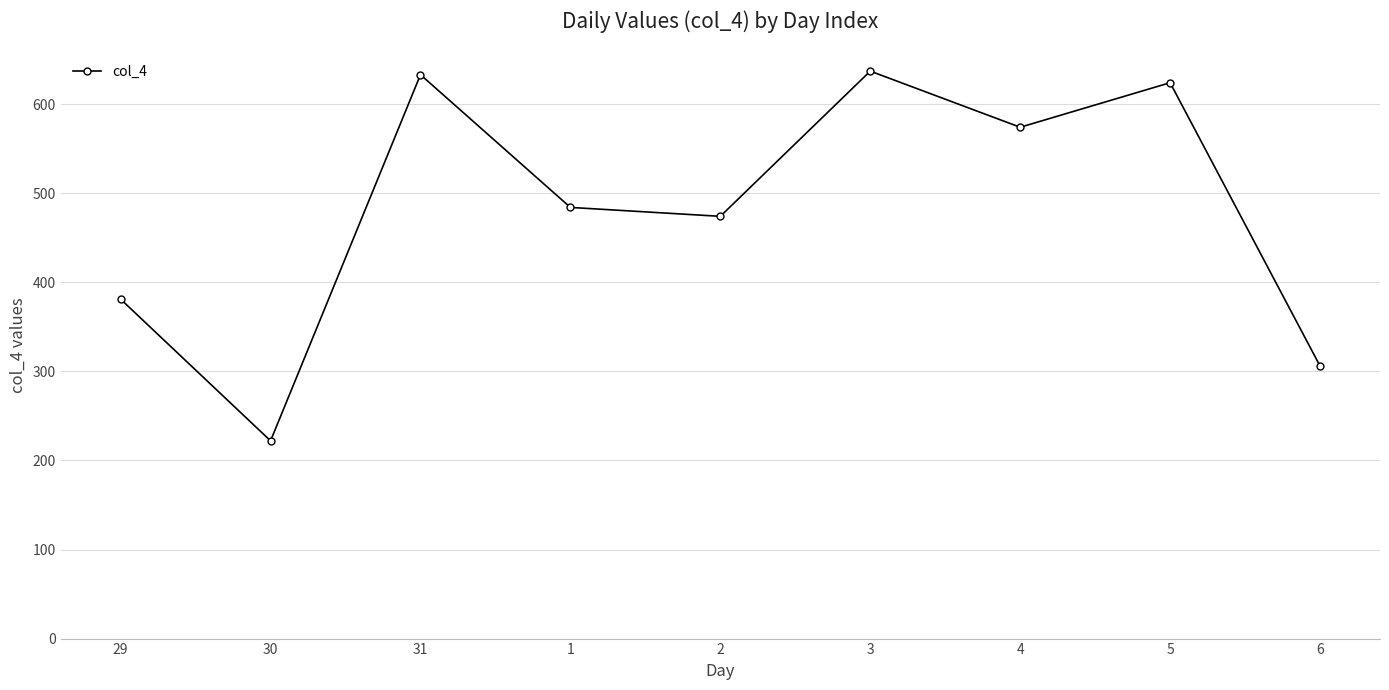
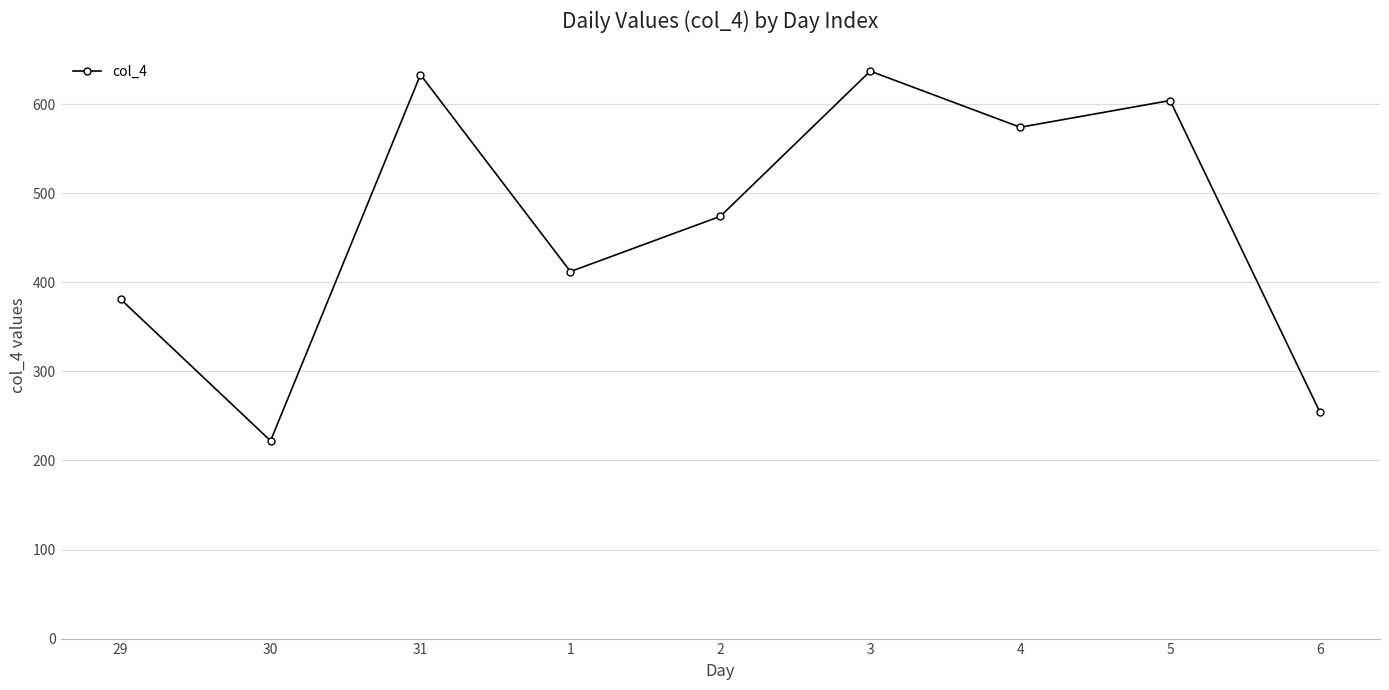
  {
    "29": 380,
    "30": 220,
    "31": 630,
-   "1": 480,
+   "1": 410,
    "2": 470,
    "3": 640,
    "4": 570,
-   "5": 620,
-   "6": 310
+   "5": 600,
+   "6": 250
  }
